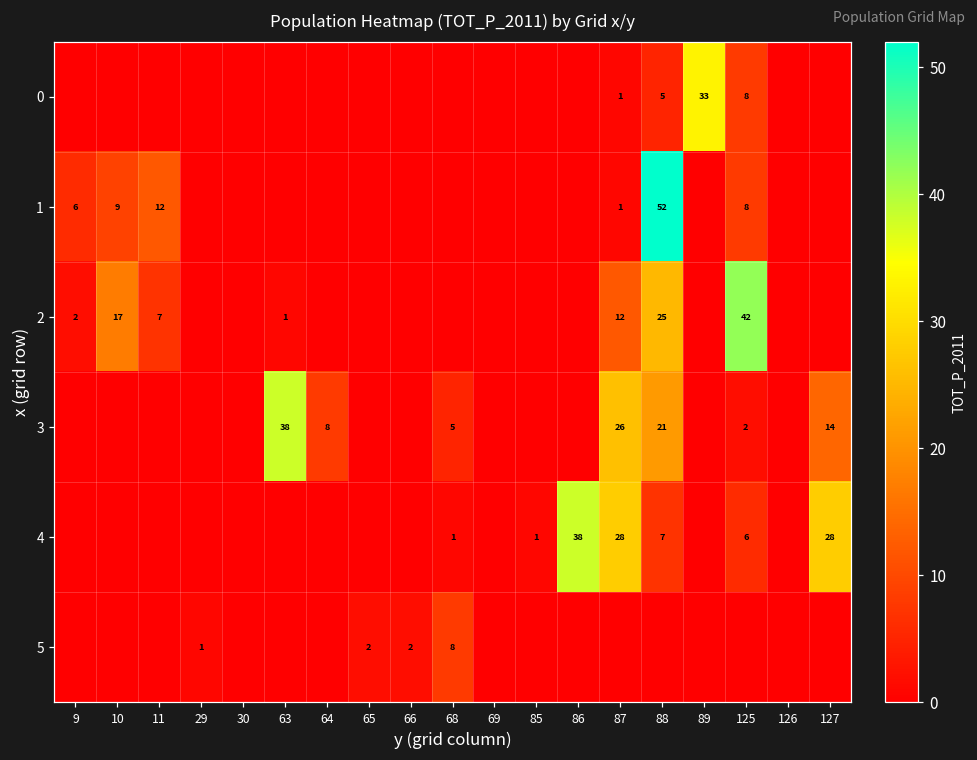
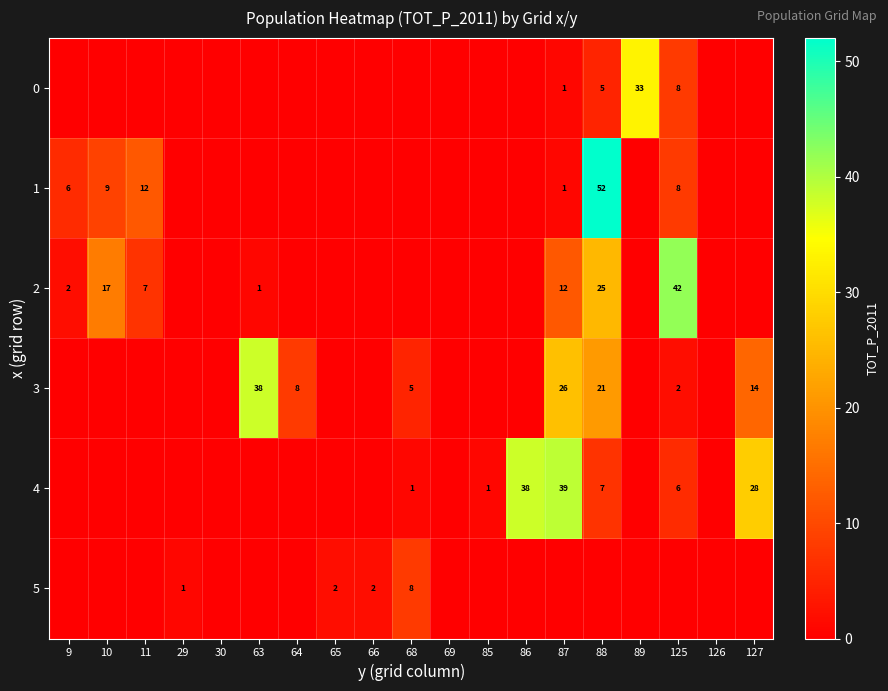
  {
    "0": {
      "87": 1,
      "88": 5,
      "89": 33,
      "125": 8
    },
    "1": {
      "9": 6,
      "10": 9,
      "11": 12,
      "87": 1,
      "88": 52,
      "125": 8
    },
    "2": {
      "9": 2,
      "10": 17,
      "11": 7,
      "63": 1,
      "87": 12,
      "88": 25,
      "125": 42
    },
    "3": {
      "63": 38,
      "64": 8,
      "68": 5,
      "87": 26,
      "88": 21,
      "125": 2,
      "127": 14
    },
    "4": {
      "68": 1,
      "85": 1,
      "86": 38,
-     "87": 28,
+     "87": 39,
      "88": 7,
      "125": 6,
      "127": 28
    },
    "5": {
      "29": 1,
      "65": 2,
      "66": 2,
      "68": 8
    }
  }
